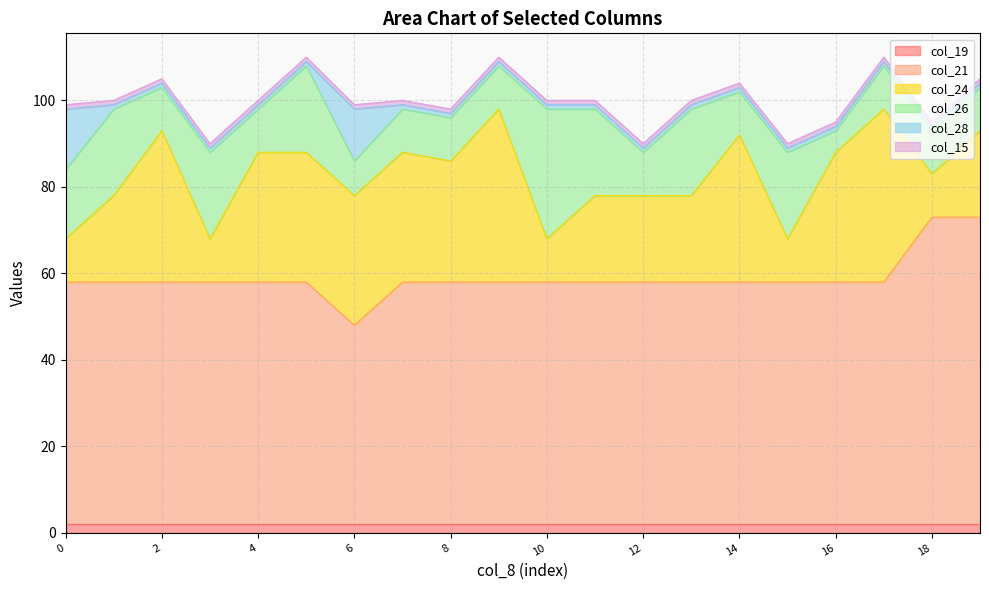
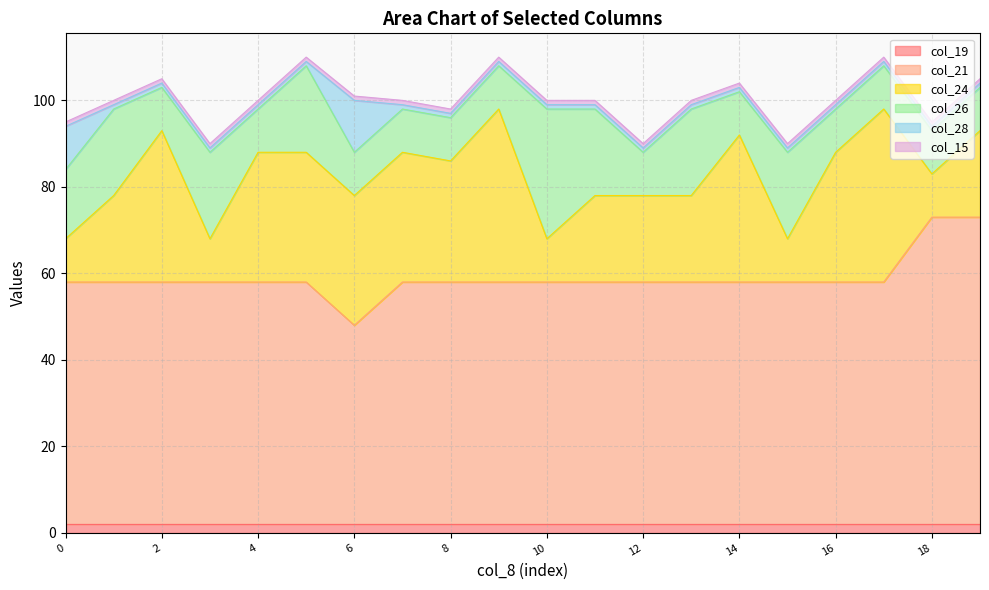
  {
    "col_24": {
      "0": 10,
      "2": 35,
      "4": 30,
      "6": 30,
      "8": 28,
      "10": 10,
      "12": 20,
      "14": 34,
      "16": 30,
      "18": 10
    },
    "col_26": {
      "0": 16,
      "2": 10,
      "4": 10,
-     "6": 8,
+     "6": 10,
      "8": 10,
      "10": 30,
      "12": 10,
      "14": 10,
-     "16": 5
+     "16": 10
    },
    "col_28": {
-     "0": 14,
+     "0": 10,
      "2": 1,
      "4": 1,
      "6": 12,
      "8": 1,
      "10": 1,
      "12": 1,
      "14": 1,
      "16": 1
    },
    "col_15": {
      "0": 1,
      "2": 1,
      "4": 1,
      "6": 1,
      "8": 1,
      "10": 1,
      "12": 1,
      "14": 1,
      "16": 1
    }
  }
